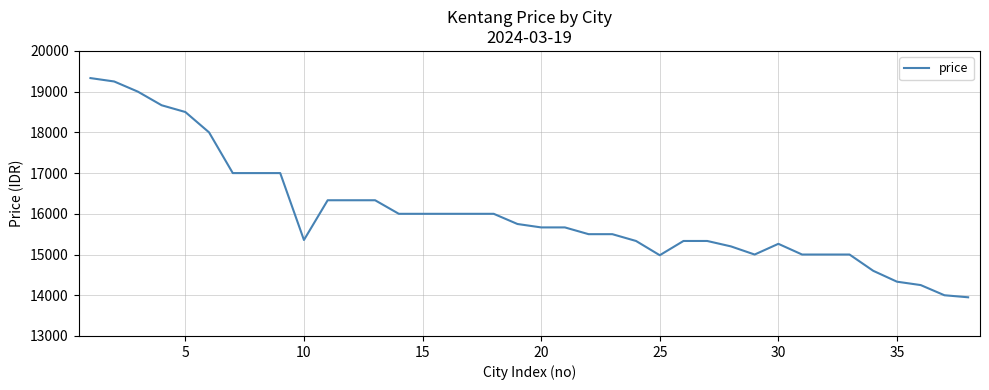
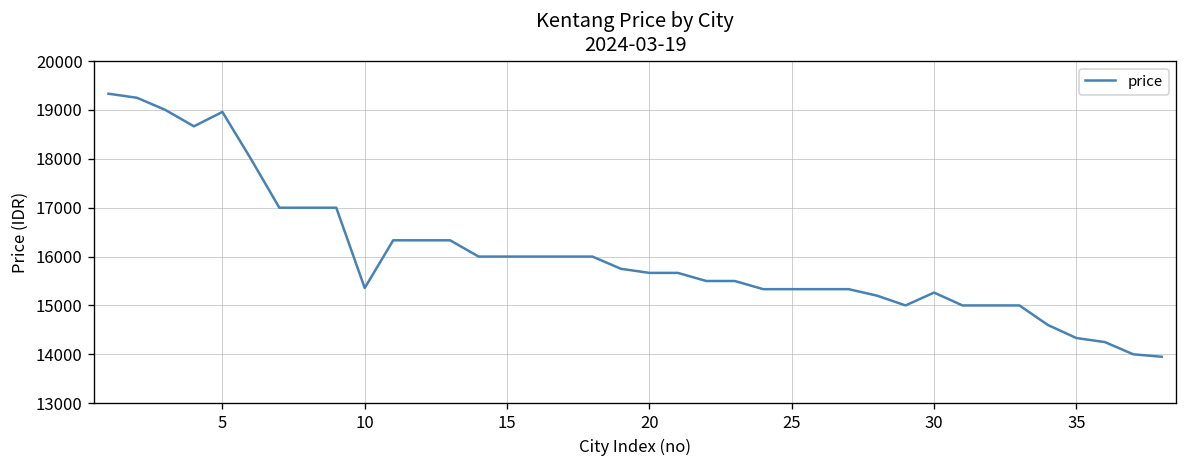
  {
-   "5": 18500,
+   "5": 19000,
    "10": 15400,
    "15": 16000,
    "20": 15700,
-   "25": 15000,
+   "25": 15300,
    "30": 15300,
    "35": 14300
  }
